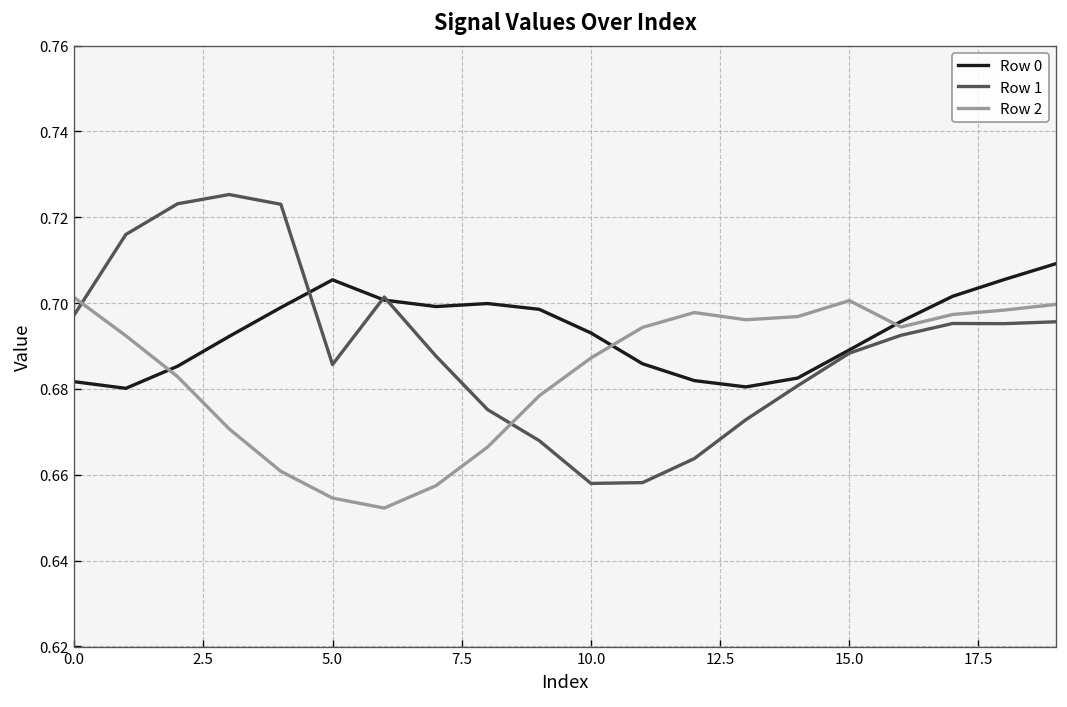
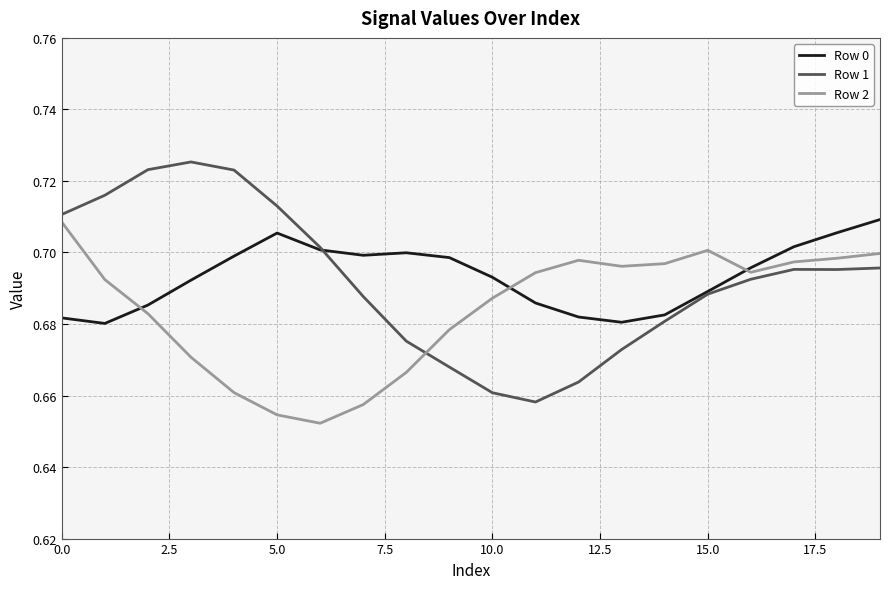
  {
    "Row 0": {
      "0.0": 0.682,
      "5.0": 0.705,
      "10.0": 0.693,
      "15.0": 0.689
    },
    "Row 1": {
-     "0.0": 0.697,
-     "5.0": 0.686,
-     "10.0": 0.658,
+     "0.0": 0.711,
+     "5.0": 0.713,
+     "10.0": 0.661,
      "15.0": 0.688
    },
    "Row 2": {
-     "0.0": 0.701,
+     "0.0": 0.708,
      "5.0": 0.655,
      "10.0": 0.687,
      "15.0": 0.701
    }
  }
